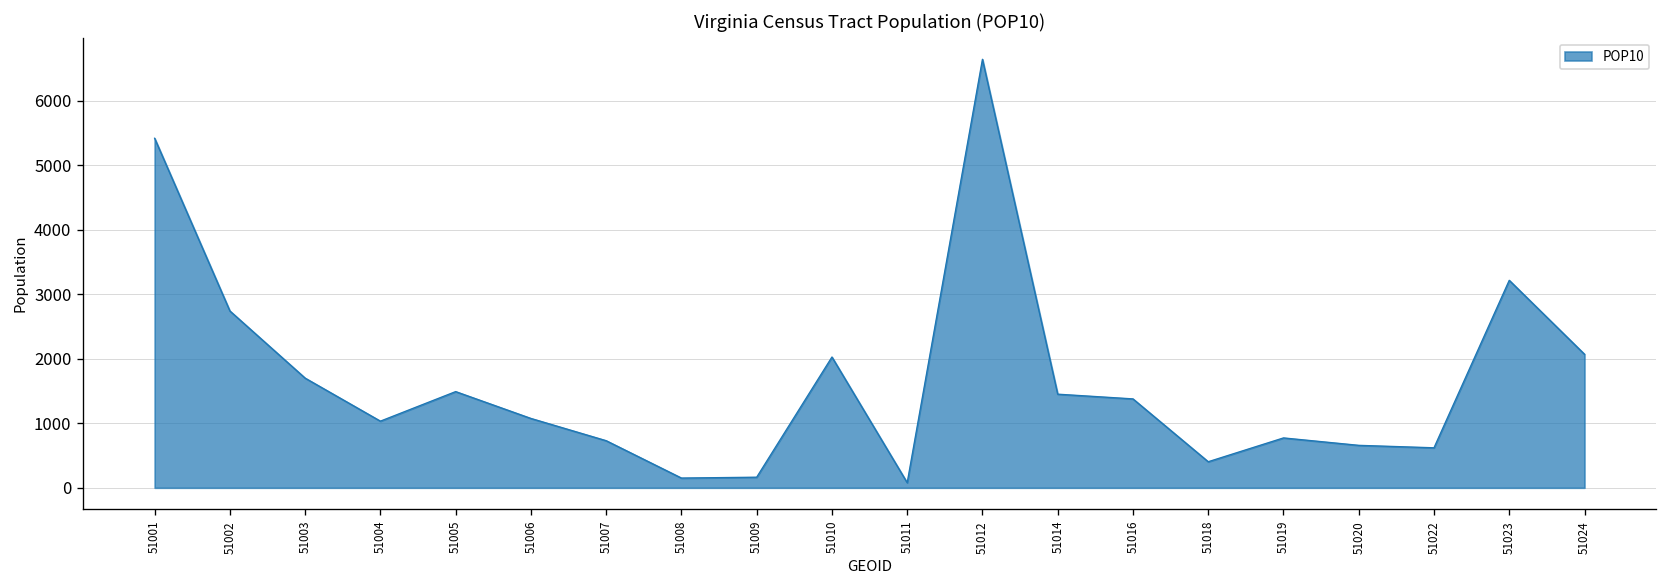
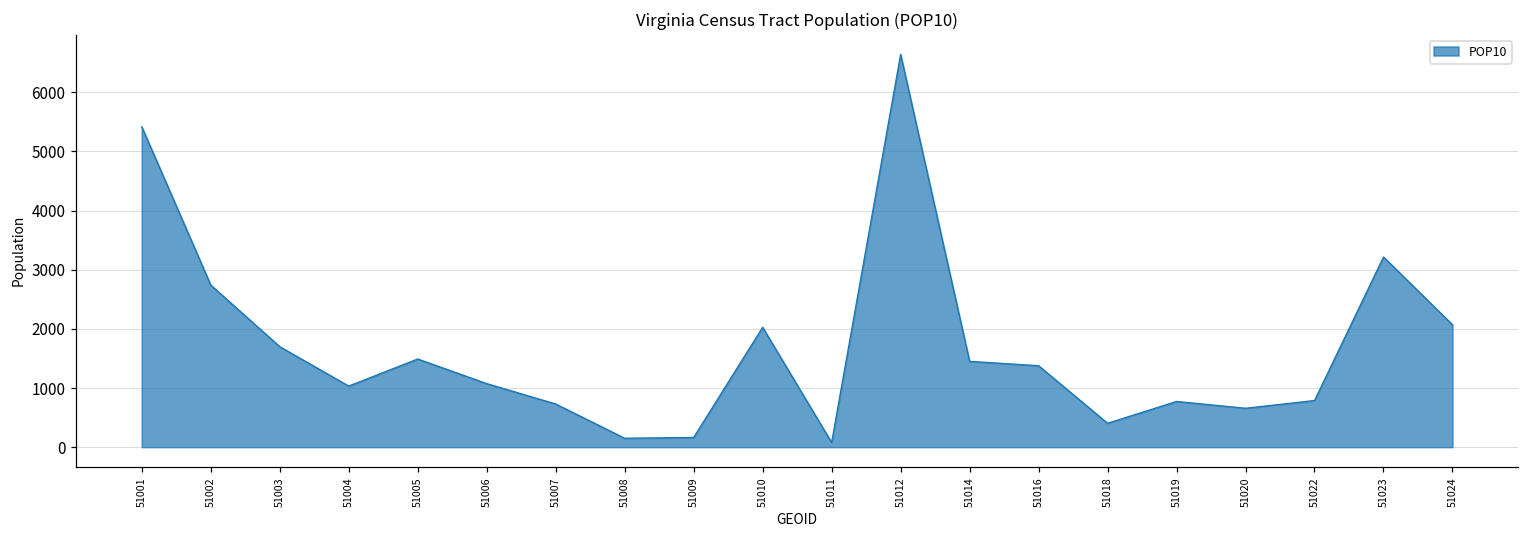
  {
    "51001": 5400,
    "51002": 2700,
    "51003": 1700,
    "51004": 1000,
    "51005": 1500,
    "51006": 1100,
    "51007": 700,
    "51008": 200,
    "51009": 200,
    "51010": 2000,
    "51011": 100,
    "51012": 6600,
    "51014": 1500,
    "51016": 1400,
    "51018": 400,
    "51019": 800,
    "51020": 700,
-   "51022": 600,
+   "51022": 800,
    "51023": 3200,
    "51024": 2100
  }
